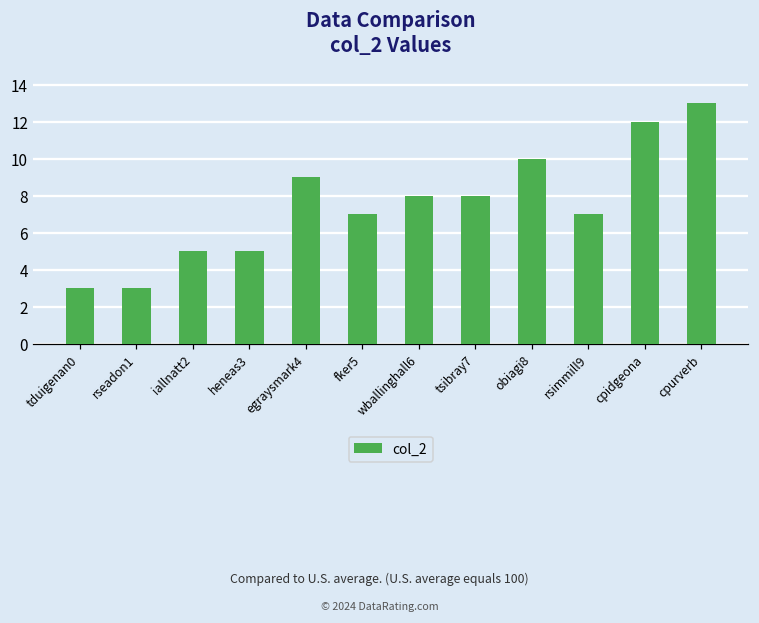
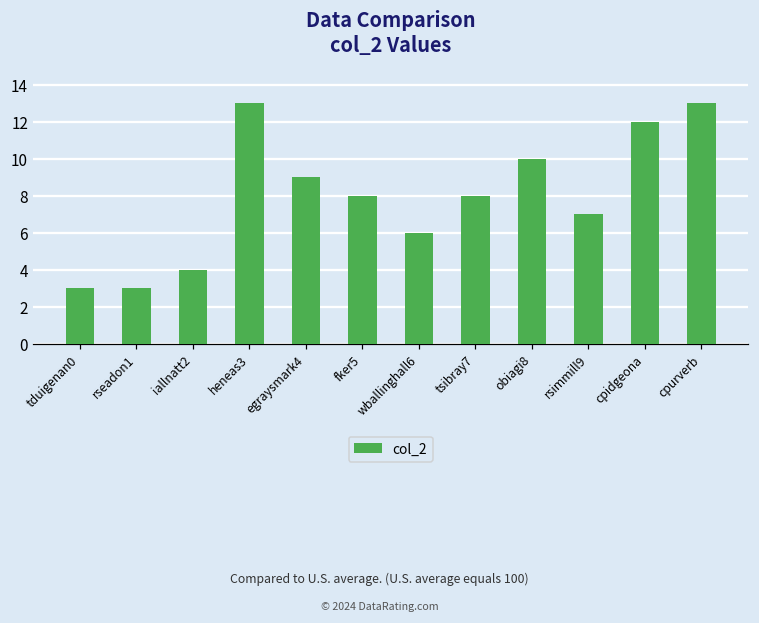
  {
    "tduigenan0": 3,
    "rseadon1": 3,
-   "iallnatt2": 5,
-   "heneas3": 5,
+   "iallnatt2": 4,
+   "heneas3": 13,
    "egraysmark4": 9,
-   "fker5": 7,
-   "wballinghall6": 8,
+   "fker5": 8,
+   "wballinghall6": 6,
    "tsibray7": 8,
    "obiagi8": 10,
    "rsimmill9": 7,
    "cpidgeona": 12,
    "cpurverb": 13
  }
